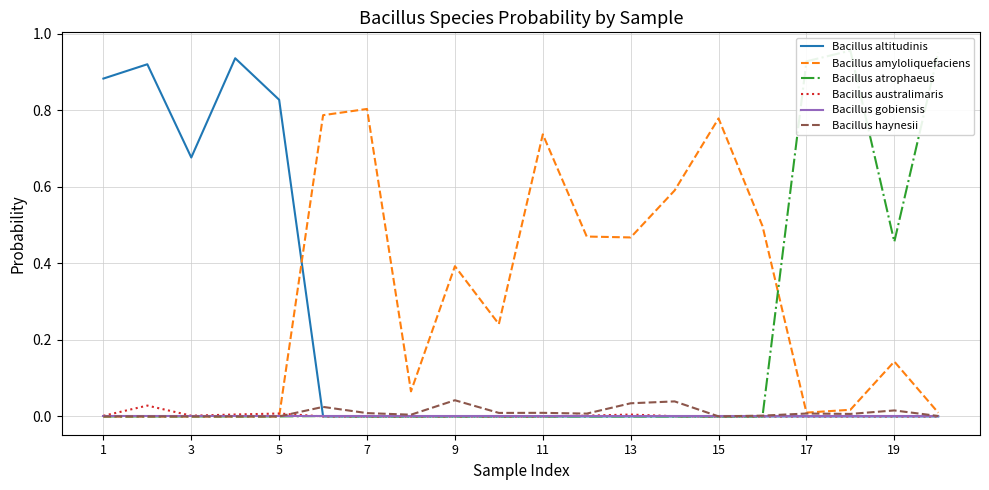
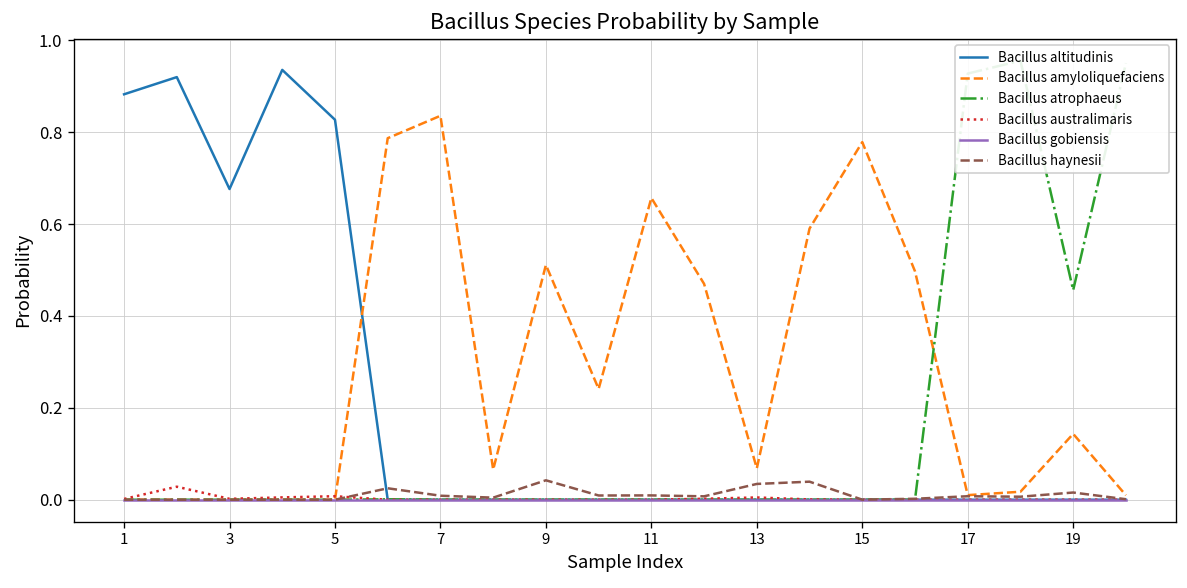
  {
    "Bacillus altitudinis": {
      "1": 0.88,
      "3": 0.68,
      "5": 0.83
    },
    "Bacillus amyloliquefaciens": {
-     "7": 0.80,
-     "9": 0.39,
-     "11": 0.74,
-     "13": 0.47,
+     "7": 0.84,
+     "9": 0.51,
+     "11": 0.66,
+     "13": 0.07,
      "15": 0.78,
      "19": 0.14
    },
    "Bacillus atrophaeus": {
      "19": 0.46
    },
    "Bacillus australimaris": {
      "5": 0.01
    },
    "Bacillus haynesii": {
      "7": 0.01,
      "9": 0.04,
      "11": 0.01,
      "13": 0.03,
      "19": 0.02
    }
  }
